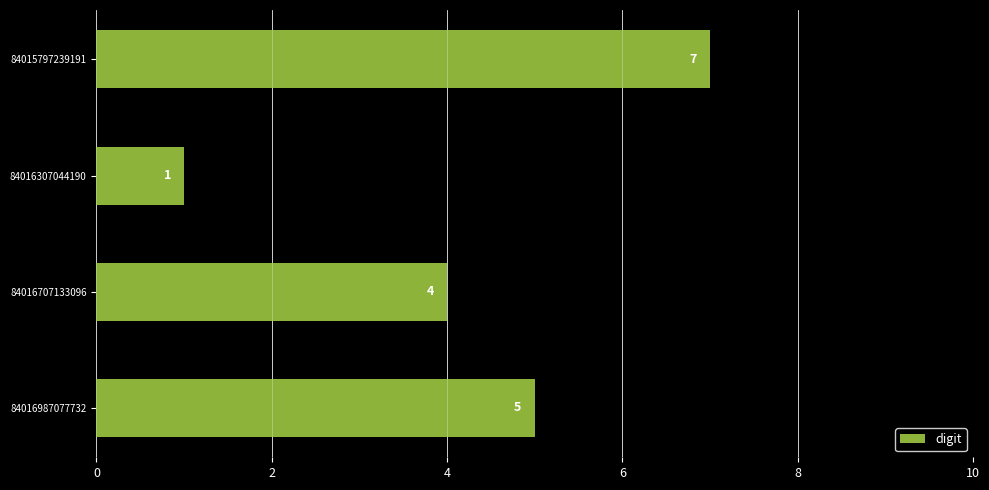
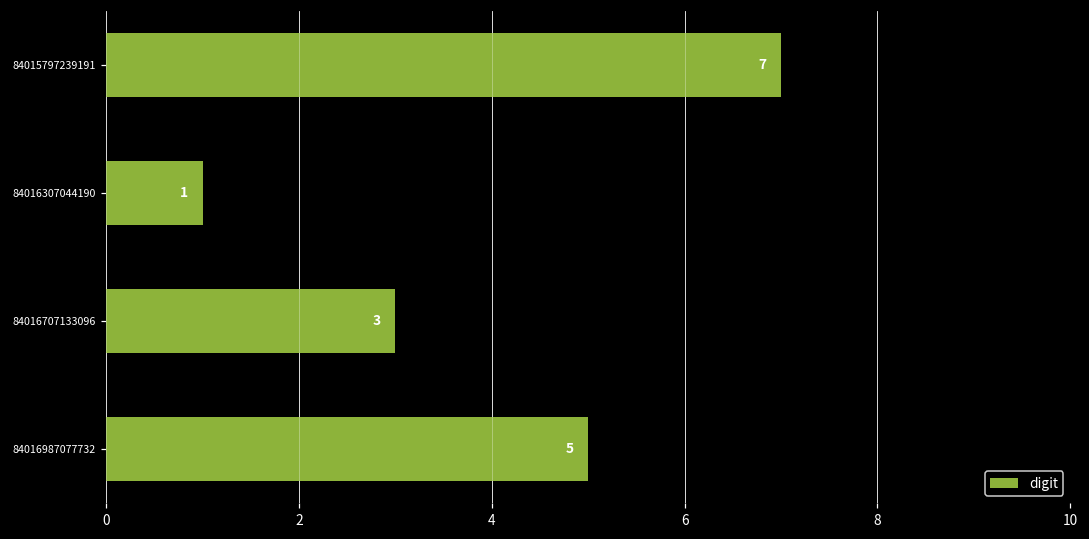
  {
    "84015797239191": 7,
    "84016307044190": 1,
-   "84016707133096": 4,
+   "84016707133096": 3,
    "84016987077732": 5
  }
